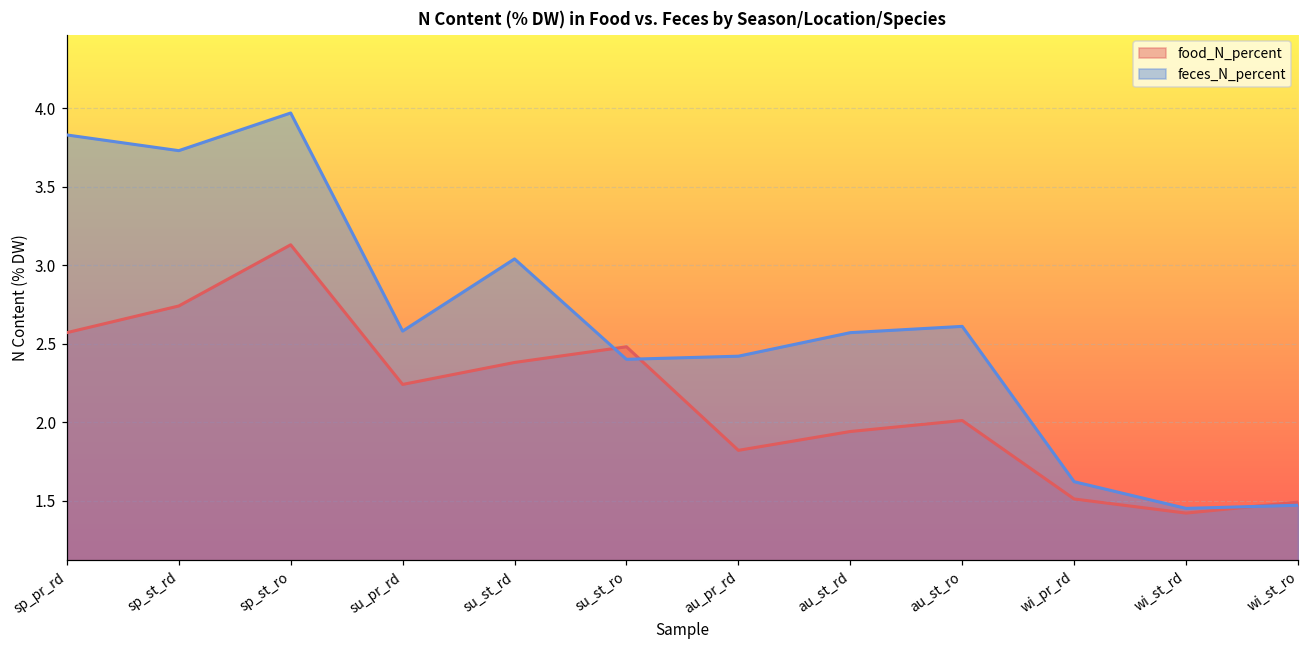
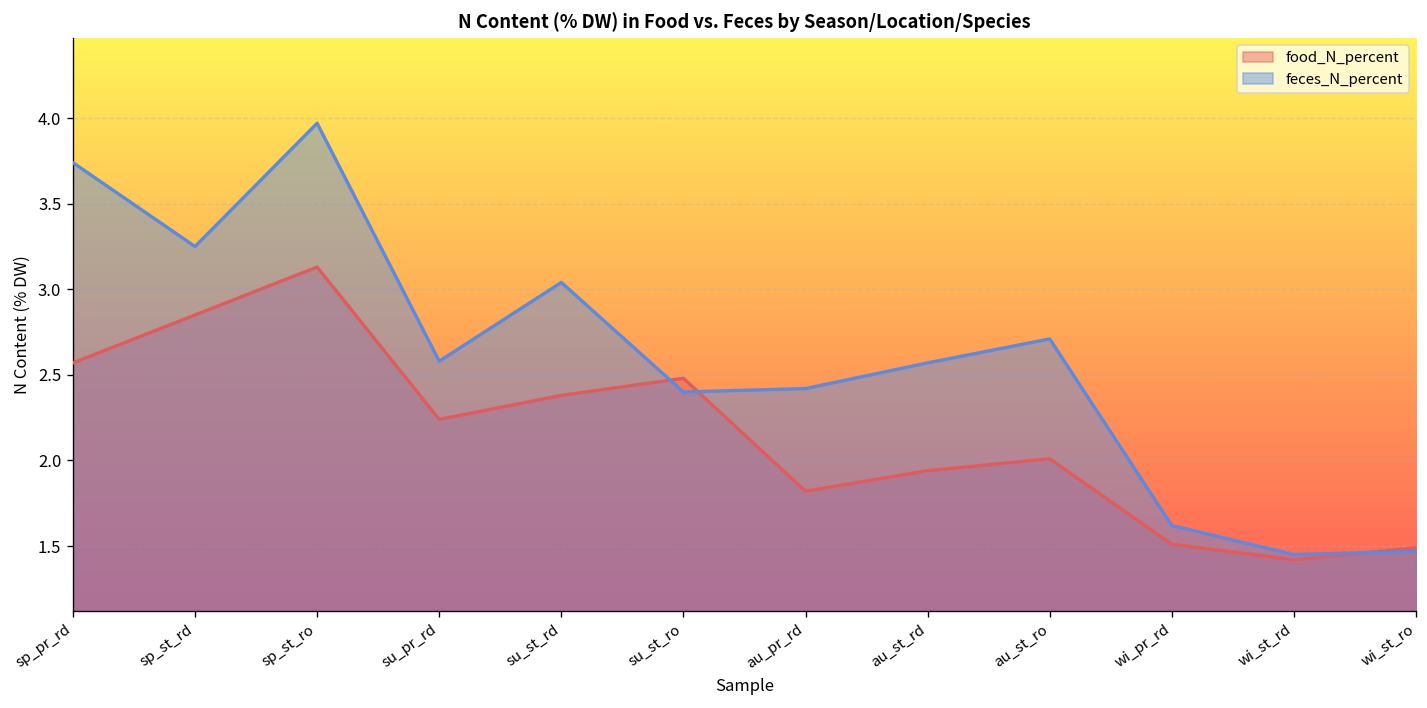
  {
    "food_N_percent": {
      "sp_pr_rd": 2.57,
-     "sp_st_rd": 2.74,
+     "sp_st_rd": 2.85,
      "sp_st_ro": 3.13,
      "su_pr_rd": 2.24,
      "su_st_rd": 2.38,
      "su_st_ro": 2.48,
      "au_pr_rd": 1.82,
      "au_st_rd": 1.94,
      "au_st_ro": 2.01,
      "wi_pr_rd": 1.51,
      "wi_st_rd": 1.42,
      "wi_st_ro": 1.49
    },
    "feces_N_percent": {
-     "sp_pr_rd": 3.83,
-     "sp_st_rd": 3.73,
+     "sp_pr_rd": 3.74,
+     "sp_st_rd": 3.25,
      "sp_st_ro": 3.97,
      "su_pr_rd": 2.58,
      "su_st_rd": 3.04,
      "su_st_ro": 2.40,
      "au_pr_rd": 2.42,
      "au_st_rd": 2.57,
-     "au_st_ro": 2.61,
+     "au_st_ro": 2.71,
      "wi_pr_rd": 1.62,
      "wi_st_rd": 1.45,
      "wi_st_ro": 1.47
    }
  }
